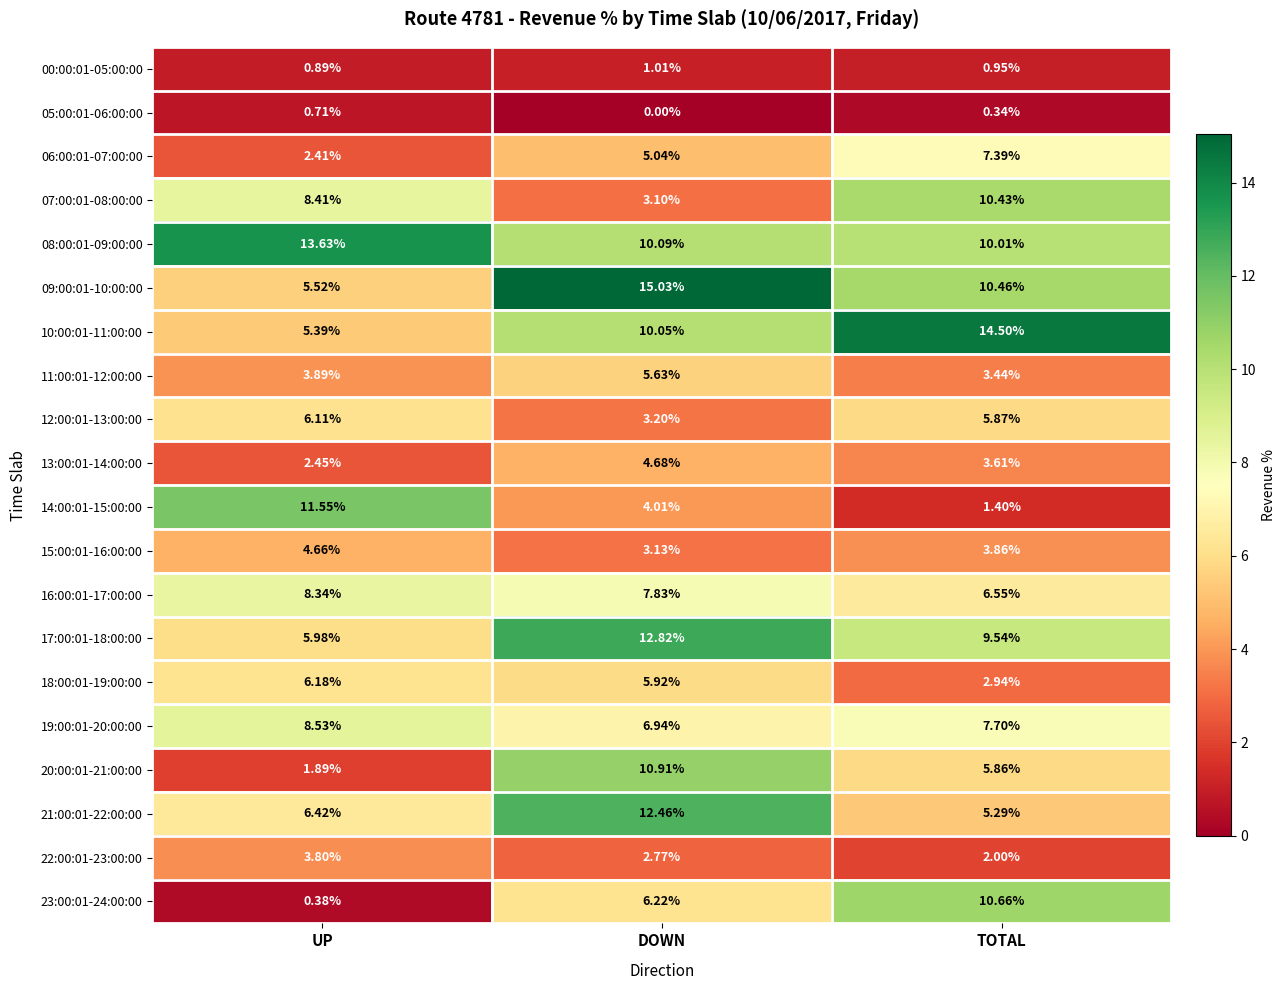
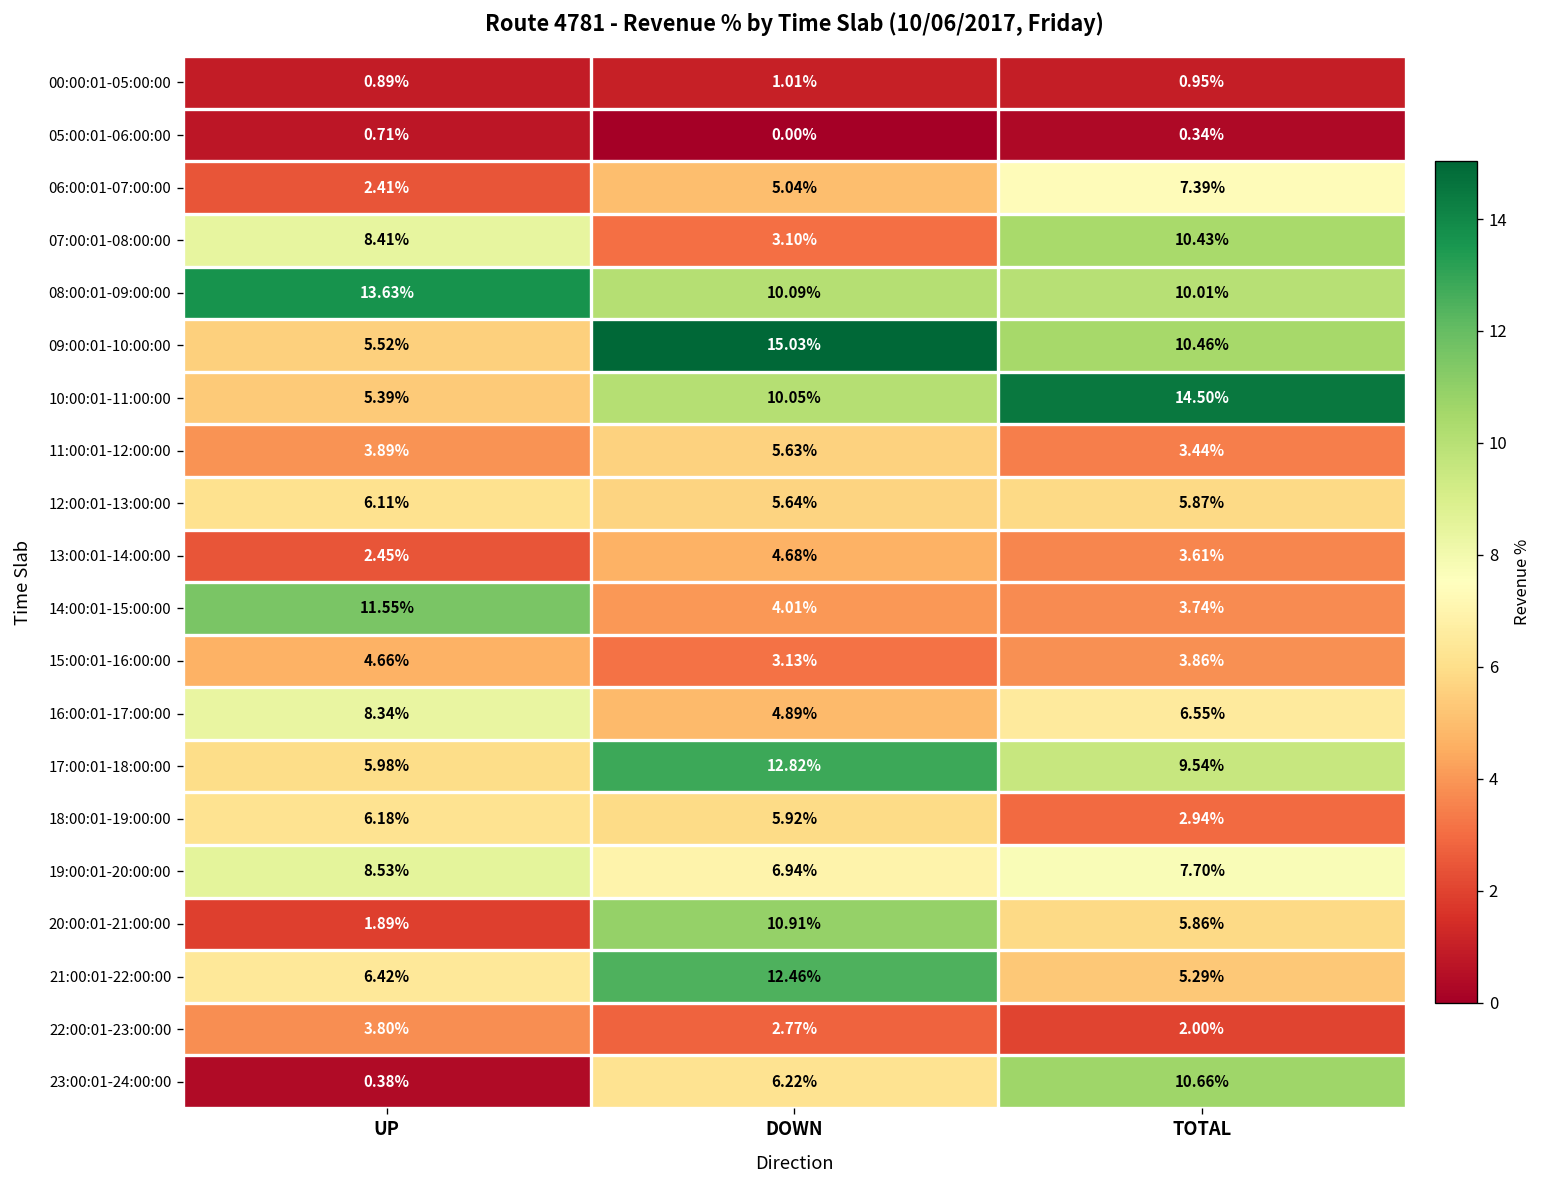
  {
    "00:00:01-05:00:00": {
      "UP": "0.89%",
      "DOWN": "1.01%",
      "TOTAL": "0.95%"
    },
    "05:00:01-06:00:00": {
      "UP": "0.71%",
      "DOWN": "0.00%",
      "TOTAL": "0.34%"
    },
    "06:00:01-07:00:00": {
      "UP": "2.41%",
      "DOWN": "5.04%",
      "TOTAL": "7.39%"
    },
    "07:00:01-08:00:00": {
      "UP": "8.41%",
      "DOWN": "3.10%",
      "TOTAL": "10.43%"
    },
    "08:00:01-09:00:00": {
      "UP": "13.63%",
      "DOWN": "10.09%",
      "TOTAL": "10.01%"
    },
    "09:00:01-10:00:00": {
      "UP": "5.52%",
      "DOWN": "15.03%",
      "TOTAL": "10.46%"
    },
    "10:00:01-11:00:00": {
      "UP": "5.39%",
      "DOWN": "10.05%",
      "TOTAL": "14.50%"
    },
    "11:00:01-12:00:00": {
      "UP": "3.89%",
      "DOWN": "5.63%",
      "TOTAL": "3.44%"
    },
    "12:00:01-13:00:00": {
      "UP": "6.11%",
-     "DOWN": "3.20%",
+     "DOWN": "5.64%",
      "TOTAL": "5.87%"
    },
    "13:00:01-14:00:00": {
      "UP": "2.45%",
      "DOWN": "4.68%",
      "TOTAL": "3.61%"
    },
    "14:00:01-15:00:00": {
      "UP": "11.55%",
      "DOWN": "4.01%",
-     "TOTAL": "1.40%"
+     "TOTAL": "3.74%"
    },
    "15:00:01-16:00:00": {
      "UP": "4.66%",
      "DOWN": "3.13%",
      "TOTAL": "3.86%"
    },
    "16:00:01-17:00:00": {
      "UP": "8.34%",
-     "DOWN": "7.83%",
+     "DOWN": "4.89%",
      "TOTAL": "6.55%"
    },
    "17:00:01-18:00:00": {
      "UP": "5.98%",
      "DOWN": "12.82%",
      "TOTAL": "9.54%"
    },
    "18:00:01-19:00:00": {
      "UP": "6.18%",
      "DOWN": "5.92%",
      "TOTAL": "2.94%"
    },
    "19:00:01-20:00:00": {
      "UP": "8.53%",
      "DOWN": "6.94%",
      "TOTAL": "7.70%"
    },
    "20:00:01-21:00:00": {
      "UP": "1.89%",
      "DOWN": "10.91%",
      "TOTAL": "5.86%"
    },
    "21:00:01-22:00:00": {
      "UP": "6.42%",
      "DOWN": "12.46%",
      "TOTAL": "5.29%"
    },
    "22:00:01-23:00:00": {
      "UP": "3.80%",
      "DOWN": "2.77%",
      "TOTAL": "2.00%"
    },
    "23:00:01-24:00:00": {
      "UP": "0.38%",
      "DOWN": "6.22%",
      "TOTAL": "10.66%"
    }
  }
